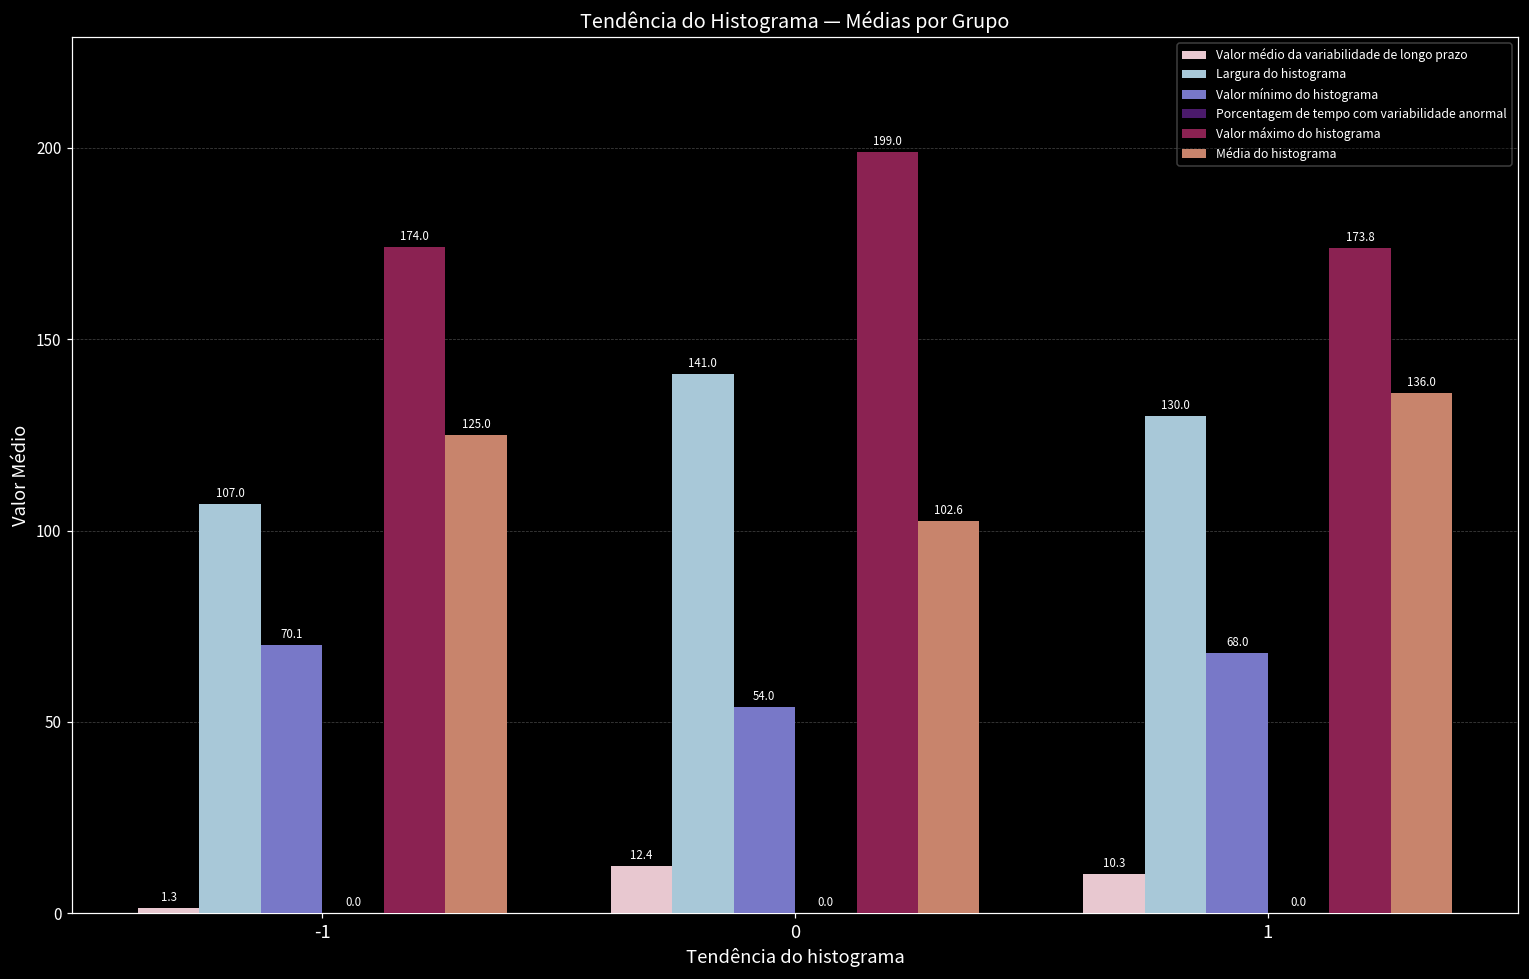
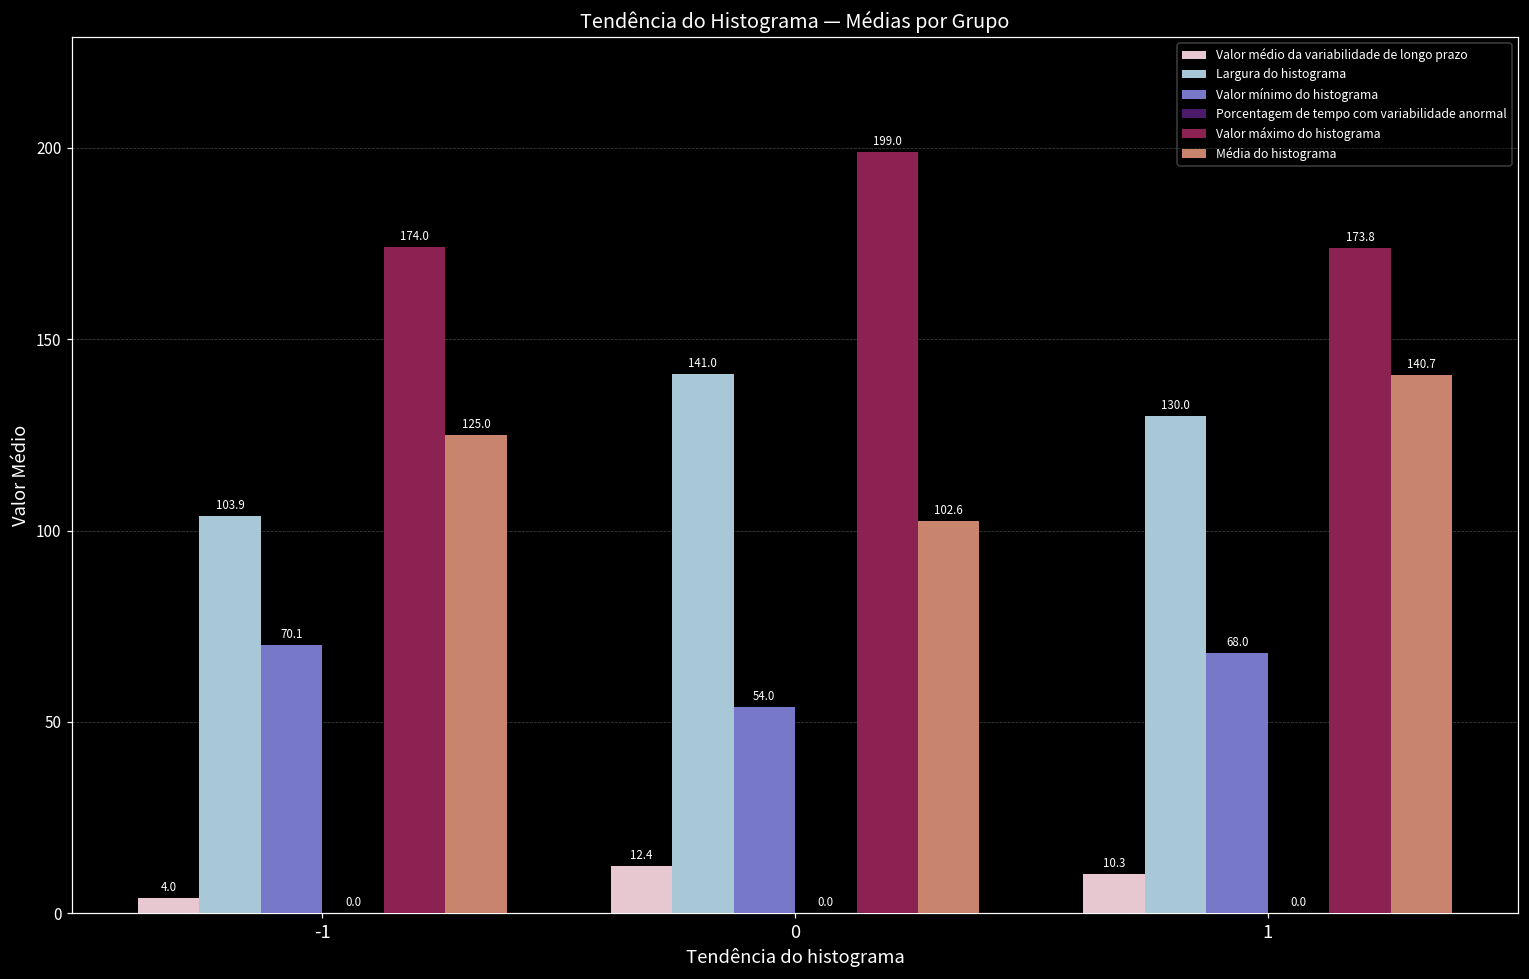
  {
    "Valor médio da variabilidade de longo prazo": {
-     "-1": 1.3,
+     "-1": 4.0,
      "0": 12.4,
      "1": 10.3
    },
    "Largura do histograma": {
-     "-1": 107.0,
+     "-1": 103.9,
      "0": 141.0,
      "1": 130.0
    },
    "Valor mínimo do histograma": {
      "-1": 70.1,
      "0": 54.0,
      "1": 68.0
    },
    "Porcentagem de tempo com variabilidade anormal": {
      "-1": 0.0,
      "0": 0.0,
      "1": 0.0
    },
    "Valor máximo do histograma": {
      "-1": 174.0,
      "0": 199.0,
      "1": 173.8
    },
    "Média do histograma": {
      "-1": 125.0,
      "0": 102.6,
-     "1": 136.0
+     "1": 140.7
    }
  }
